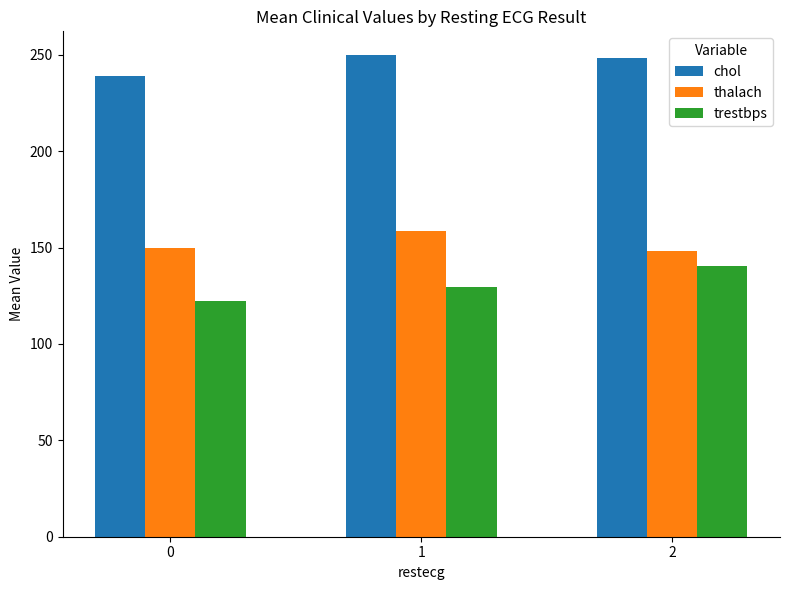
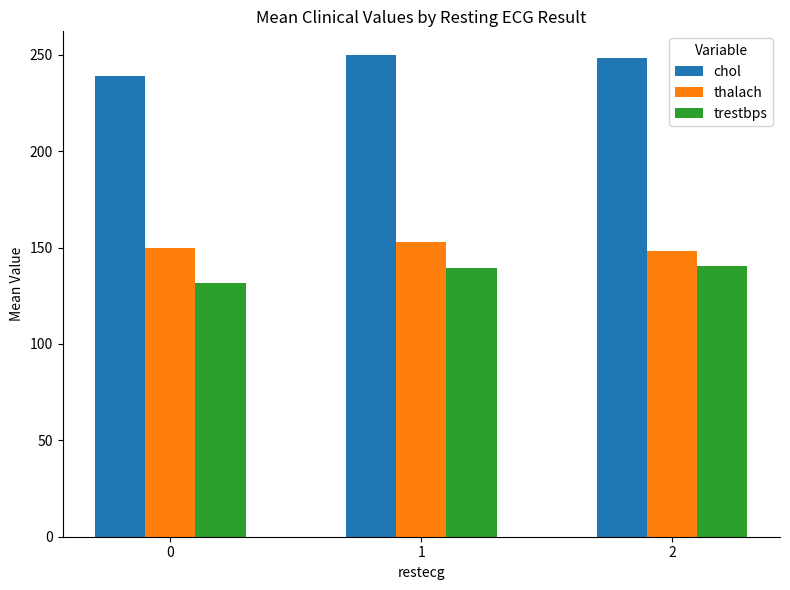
  {
    "chol": {
      "0": 239,
      "1": 250,
      "2": 248
    },
    "thalach": {
      "0": 150,
-     "1": 158,
+     "1": 153,
      "2": 148
    },
    "trestbps": {
-     "0": 122,
-     "1": 130,
+     "0": 131,
+     "1": 140,
      "2": 140
    }
  }
